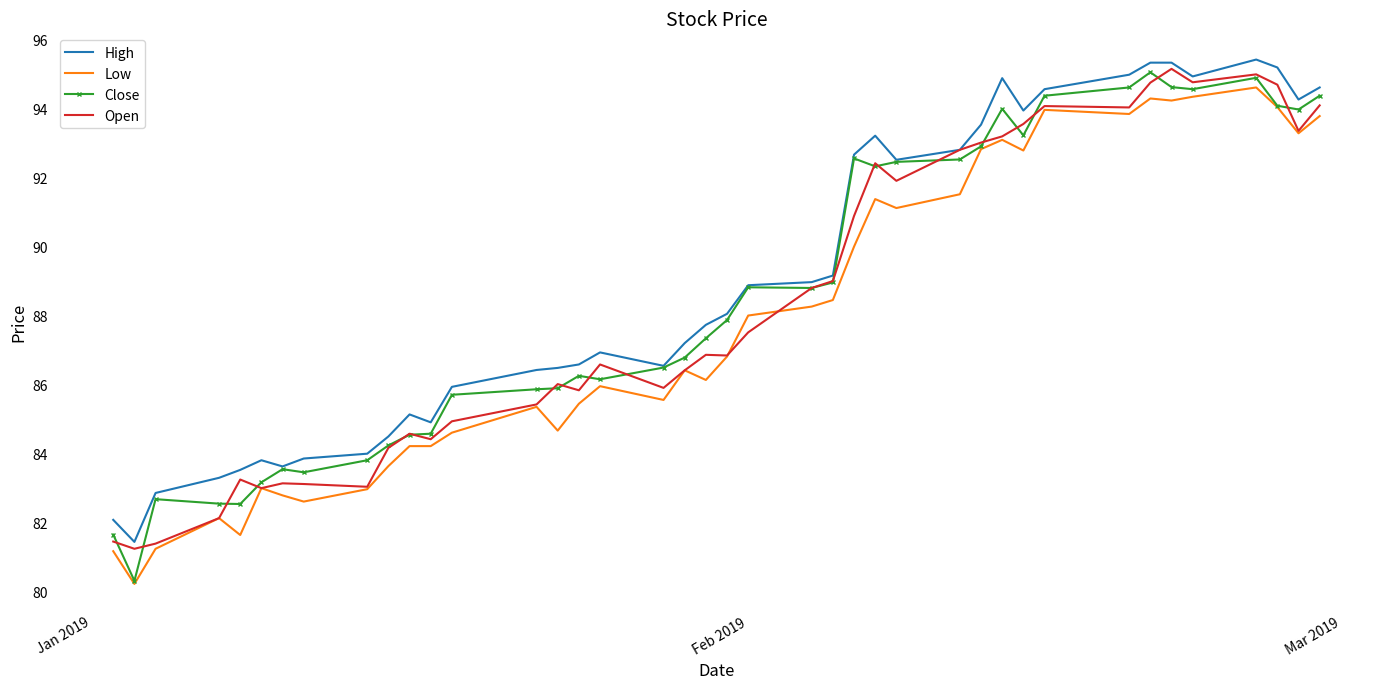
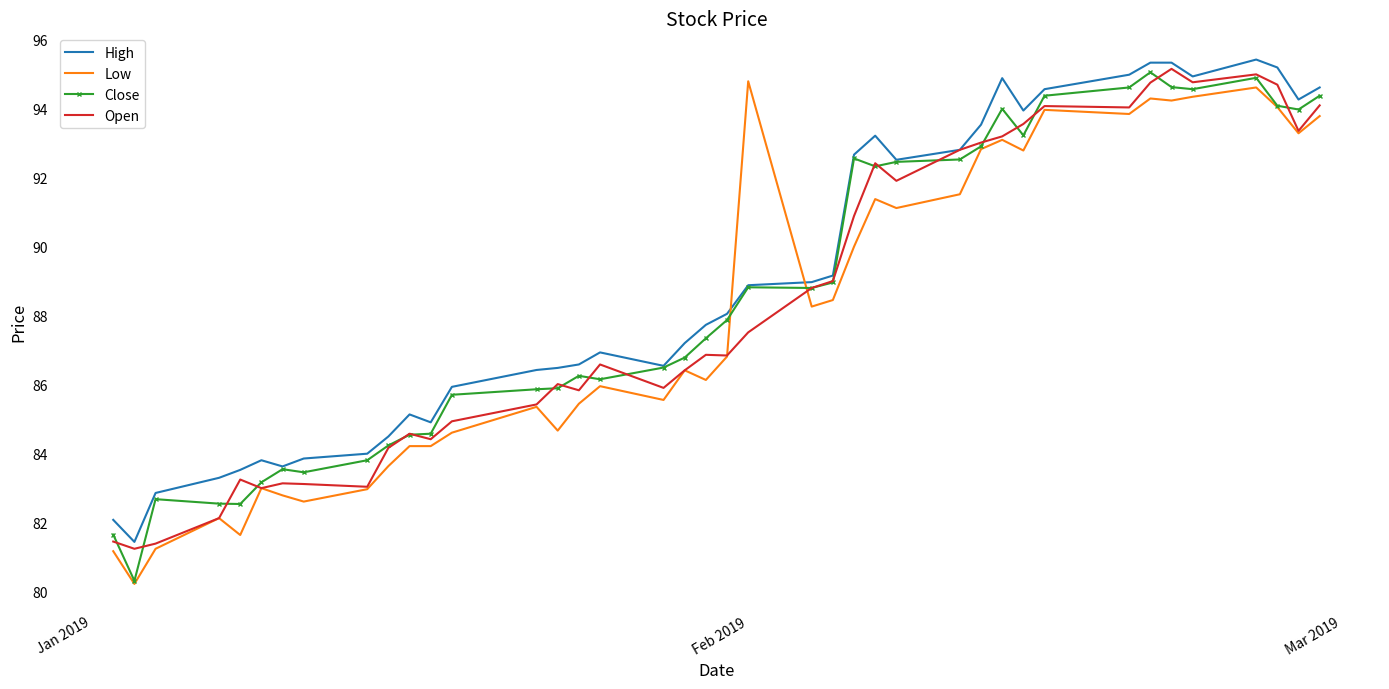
  {
    "Low": {
-     "Feb 2019": 88.0
+     "Feb 2019": 94.8
    },
    "Open": {
      "Feb 2019": 87.5
    }
  }
